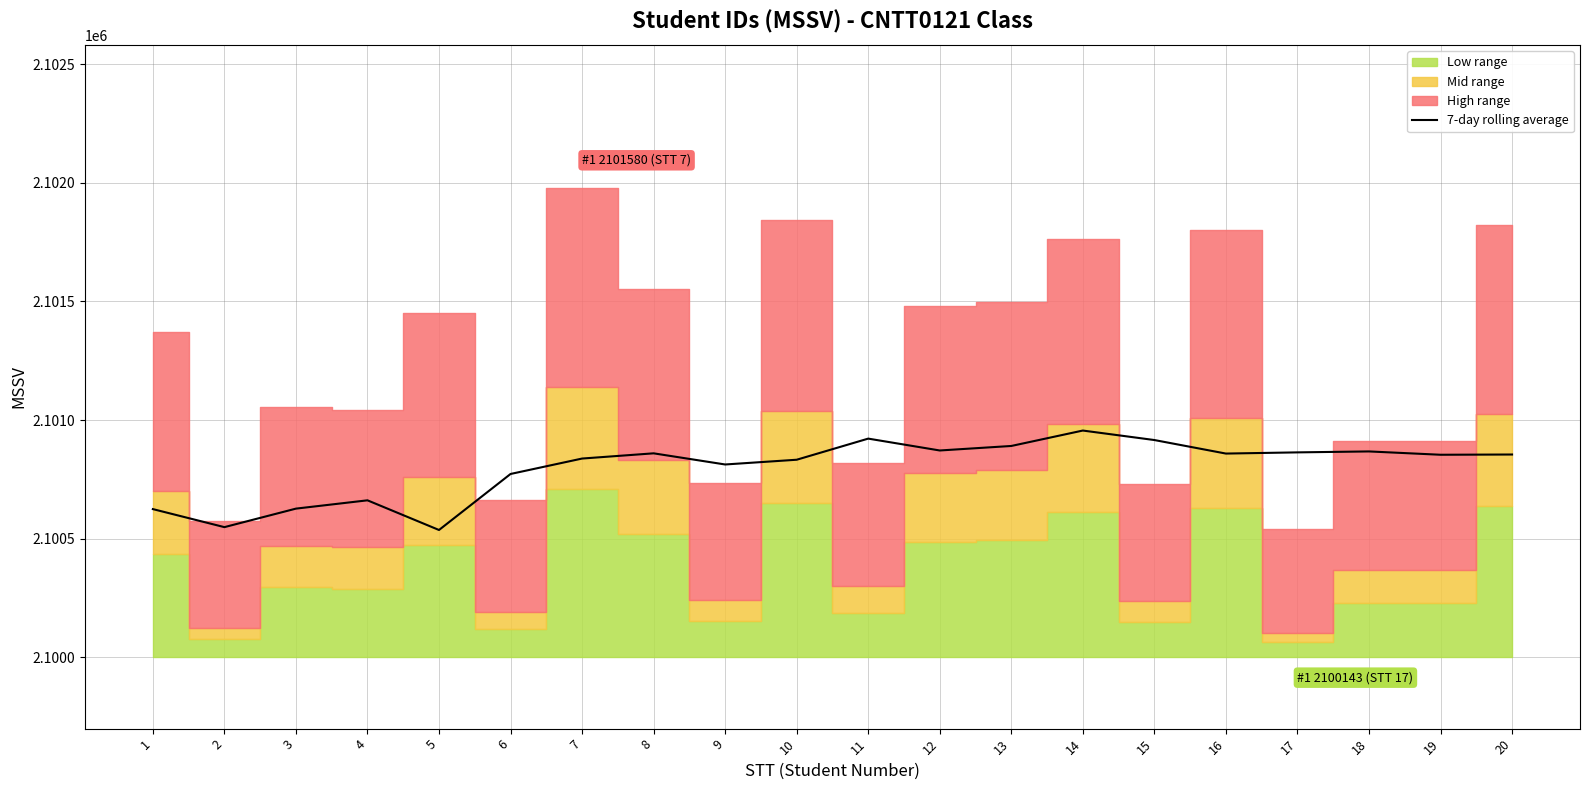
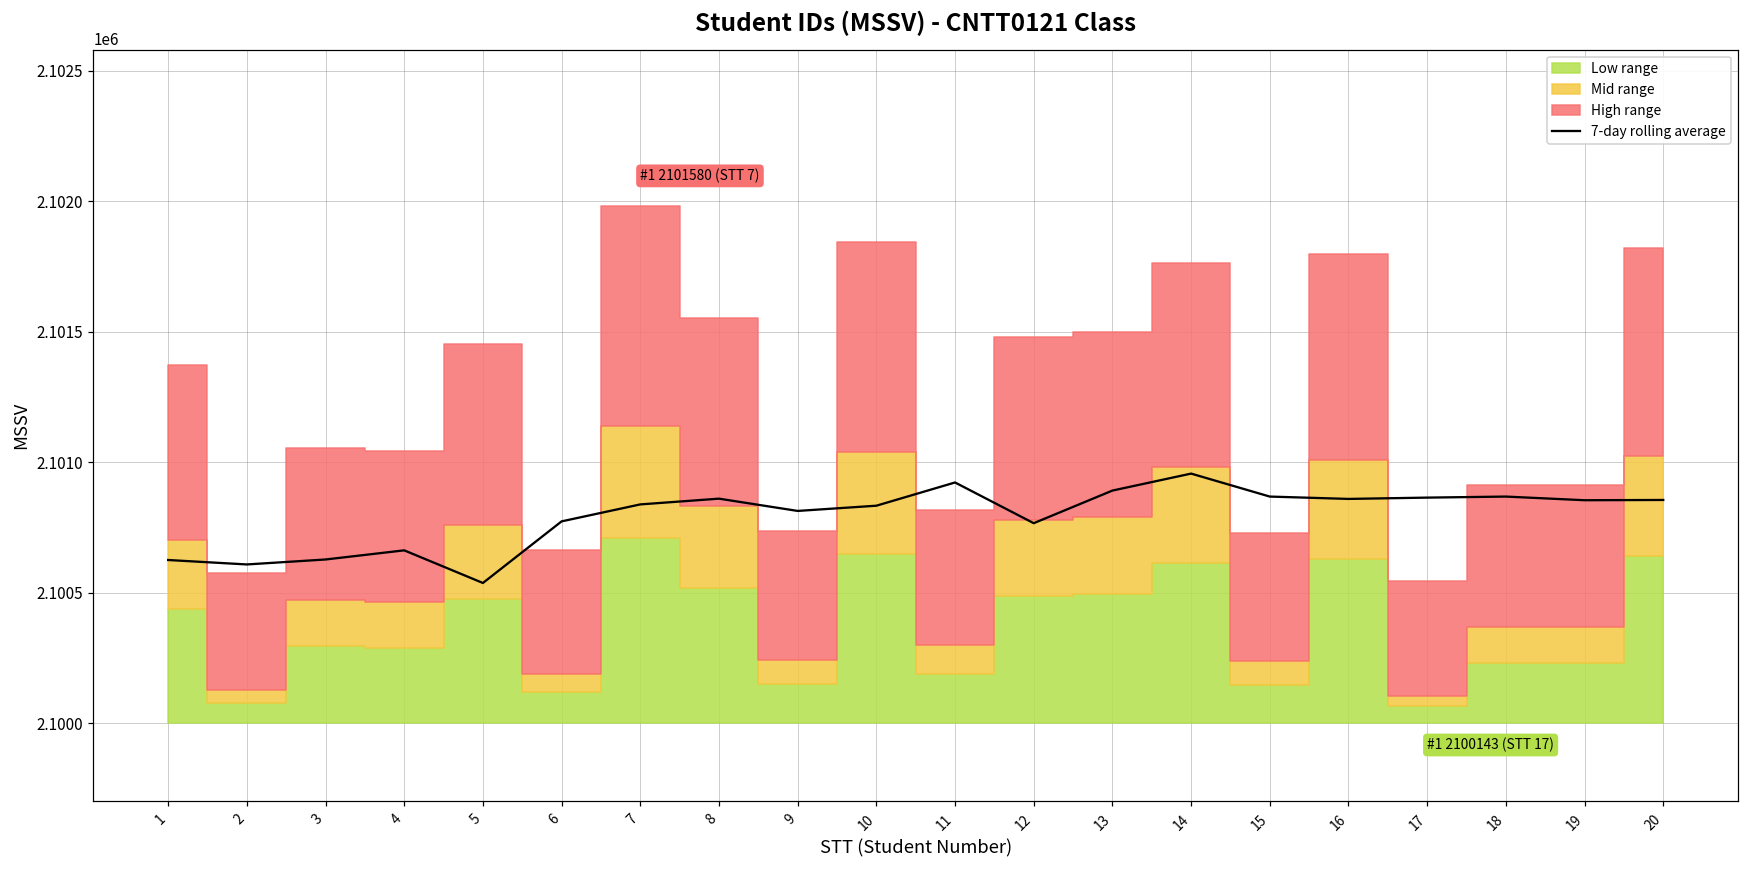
  {
    "7-day rolling average": {
      "1": 2100630,
-     "2": 2100550,
+     "2": 2100610,
      "3": 2100630,
      "4": 2100660,
      "5": 2100540,
      "6": 2100770,
      "7": 2100840,
      "8": 2100860,
      "9": 2100810,
      "10": 2100830,
      "11": 2100920,
-     "12": 2100870,
+     "12": 2100770,
      "13": 2100890,
      "14": 2100960,
-     "15": 2100920,
+     "15": 2100870,
      "16": 2100860,
      "17": 2100860,
      "18": 2100870,
      "19": 2100850,
      "20": 2100860
    }
  }
